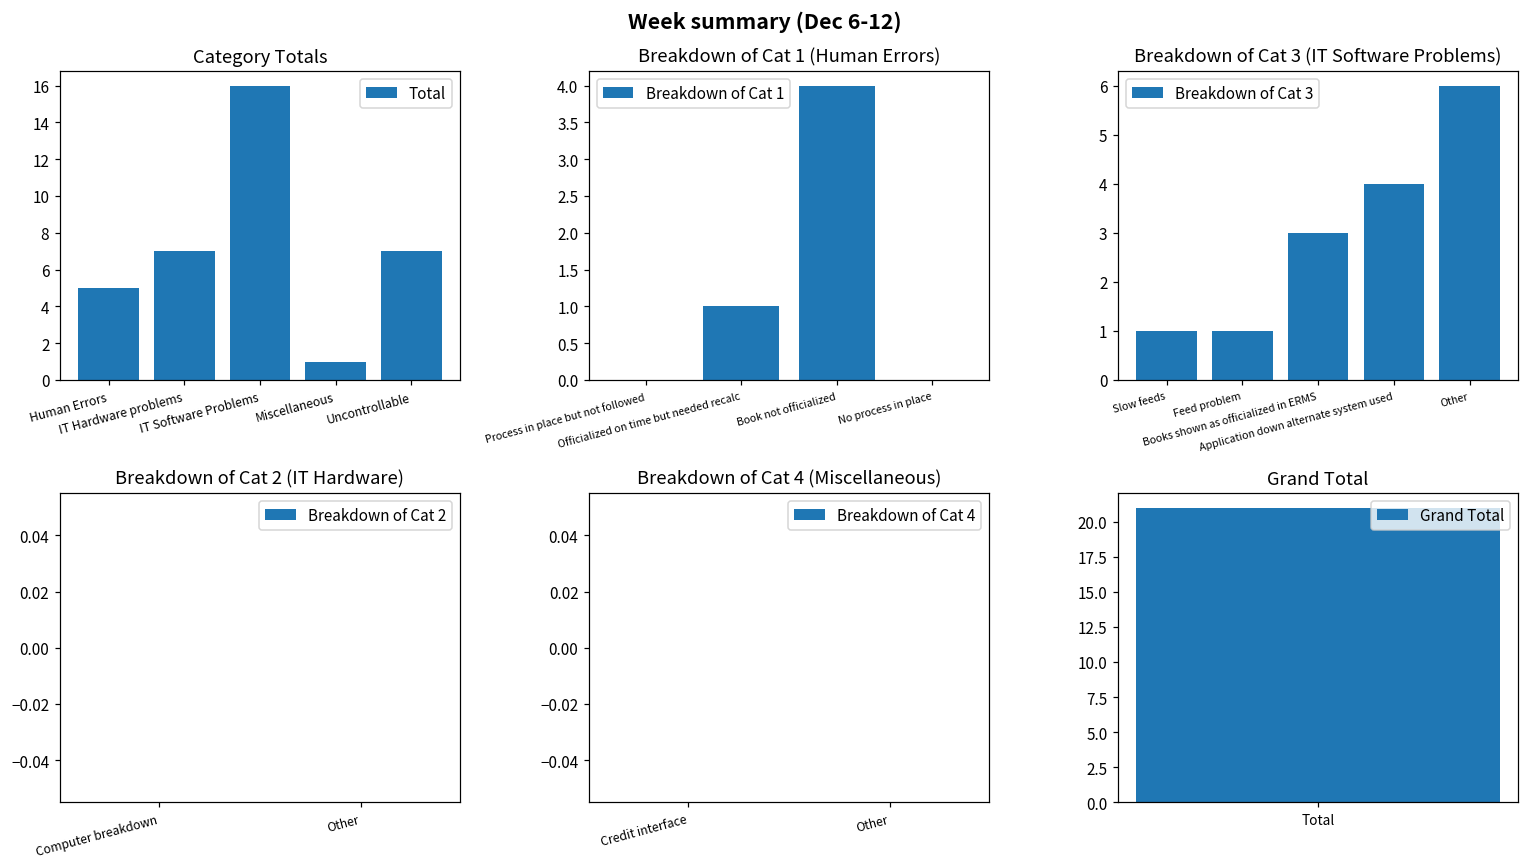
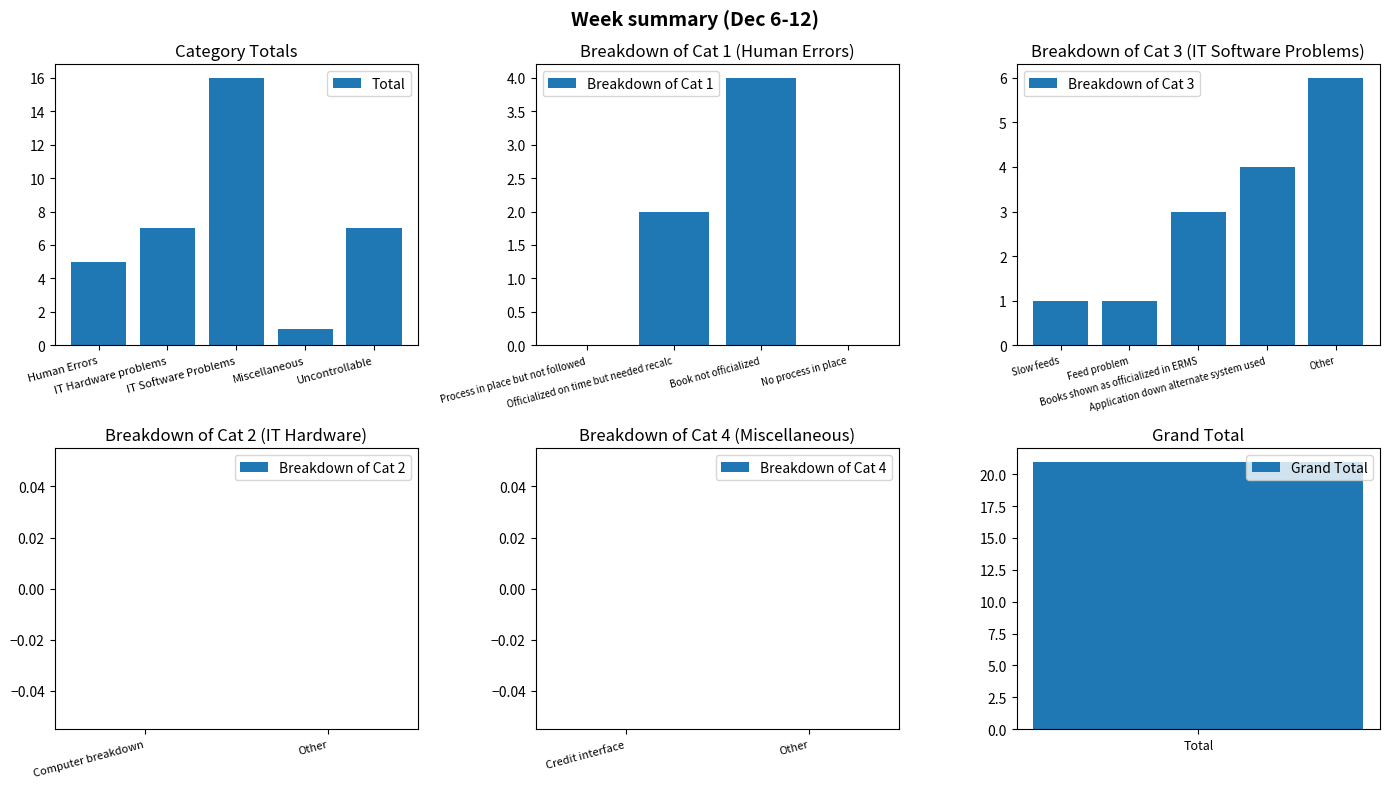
  {
    "Category Totals": {
      "Human Errors": 5.0,
      "IT Hardware problems": 7.0,
      "IT Software Problems": 16.0,
      "Miscellaneous": 1.0,
      "Uncontrollable": 7.0
    },
    "Breakdown of Cat 1 (Human Errors)": {
      "Process in place but not followed": 0,
-     "Officialized on time but needed recalc": 1,
+     "Officialized on time but needed recalc": 2,
      "Book not officialized": 4,
      "No process in place": 0
    },
    "Breakdown of Cat 3 (IT Software Problems)": {
      "Slow feeds": 1.0,
      "Feed problem": 1.0,
      "Books shown as officialized in ERMS": 3.0,
      "Application down alternate system used": 4.0,
      "Other": 6.0
    },
    "Breakdown of Cat 2 (IT Hardware)": {
      "Computer breakdown": 0.000,
      "Other": 0.000
    },
    "Breakdown of Cat 4 (Miscellaneous)": {
      "Credit interface": 0.000,
      "Other": 0.000
    },
    "Grand Total": {
      "Total": 21.0
    }
  }
